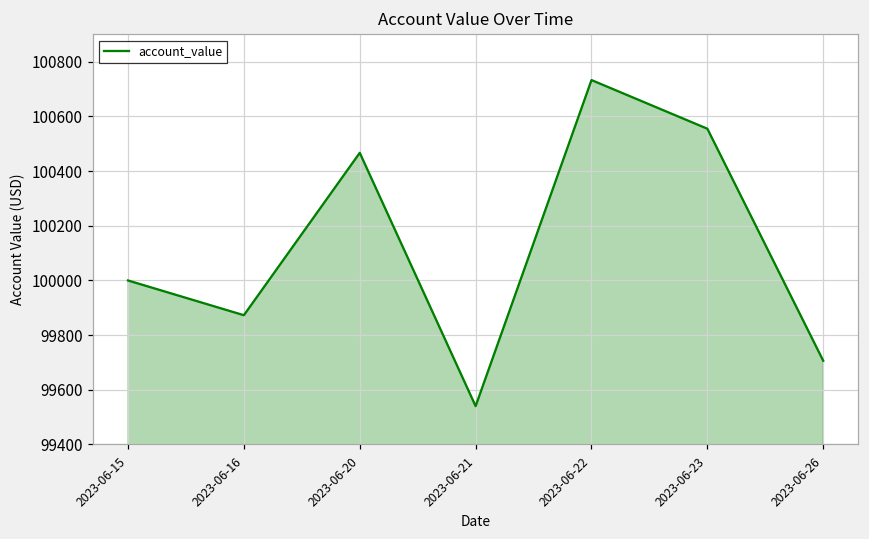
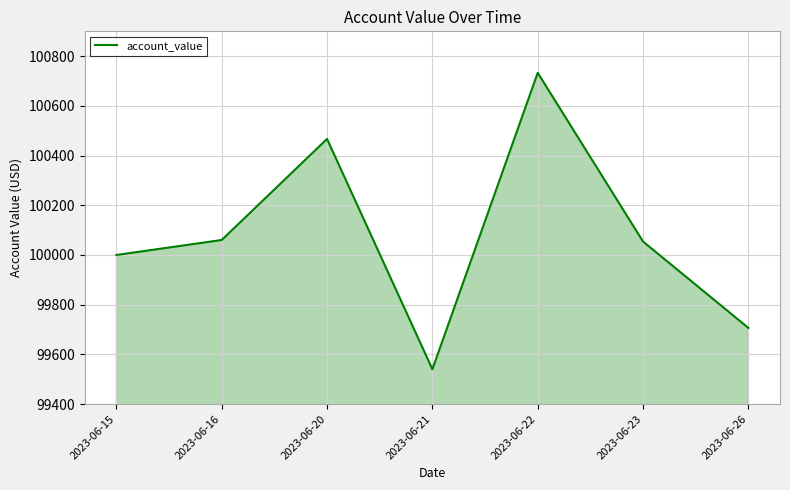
  {
    "2023-06-15": 100000,
-   "2023-06-16": 99870,
+   "2023-06-16": 100060,
    "2023-06-20": 100470,
    "2023-06-21": 99540,
    "2023-06-22": 100730,
-   "2023-06-23": 100560,
+   "2023-06-23": 100050,
    "2023-06-26": 99710
  }
